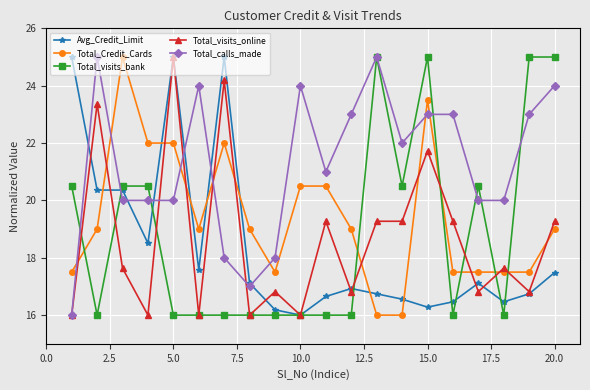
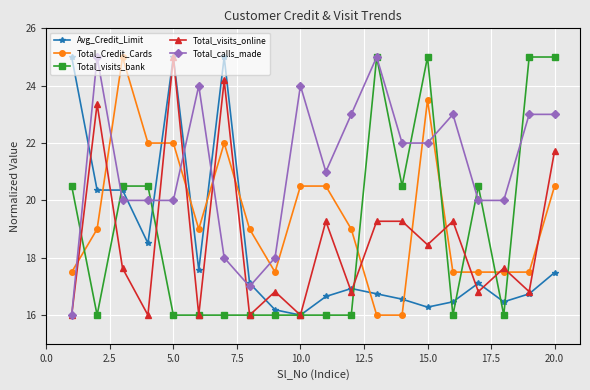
  {
    "Avg_Credit_Limit": {
      "15.0": 16.3,
      "20.0": 17.5
    },
    "Total_Credit_Cards": {
      "5.0": 22.0,
      "10.0": 20.5,
      "15.0": 23.5,
-     "20.0": 19.0
+     "20.0": 20.5
    },
    "Total_visits_bank": {
      "5.0": 16.0,
      "15.0": 25.0,
      "20.0": 25.0
    },
    "Total_visits_online": {
-     "15.0": 21.7,
-     "20.0": 19.3
+     "15.0": 18.5,
+     "20.0": 21.7
    },
    "Total_calls_made": {
      "5.0": 20.0,
      "10.0": 24.0,
-     "15.0": 23.0,
-     "20.0": 24.0
+     "15.0": 22.0,
+     "20.0": 23.0
    }
  }
